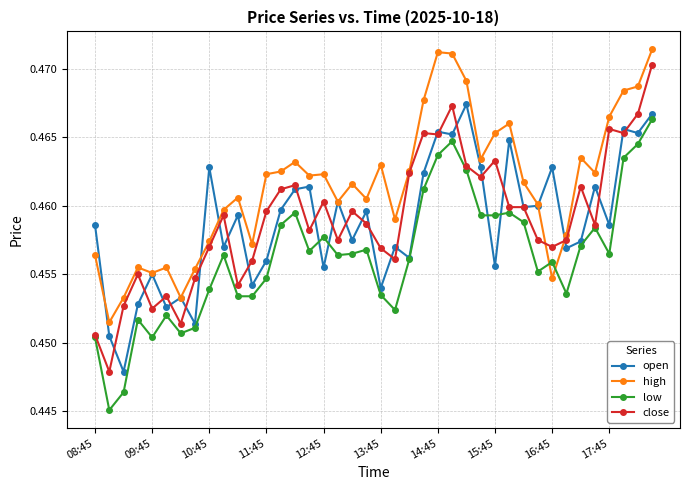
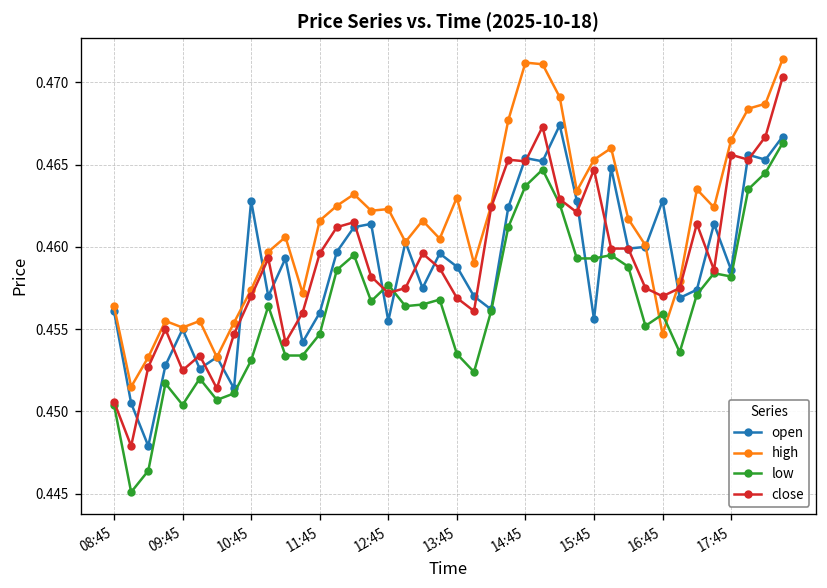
  {
    "open": {
-     "08:45": 0.4586,
+     "08:45": 0.4561,
      "10:45": 0.4628,
      "11:45": 0.4560,
      "12:45": 0.4555,
-     "13:45": 0.4540,
+     "13:45": 0.4588,
      "14:45": 0.4654,
      "15:45": 0.4556,
      "16:45": 0.4628,
      "17:45": 0.4586
    },
    "high": {
      "08:45": 0.4564,
      "10:45": 0.4574,
-     "11:45": 0.4623,
+     "11:45": 0.4616,
      "12:45": 0.4623,
      "13:45": 0.4630,
      "14:45": 0.4712,
      "15:45": 0.4653,
      "16:45": 0.4547,
      "17:45": 0.4665
    },
    "low": {
      "08:45": 0.4504,
      "09:45": 0.4504,
-     "10:45": 0.4539,
+     "10:45": 0.4531,
      "11:45": 0.4547,
      "12:45": 0.4577,
      "13:45": 0.4535,
      "14:45": 0.4637,
      "15:45": 0.4593,
      "16:45": 0.4559,
-     "17:45": 0.4565
+     "17:45": 0.4582
    },
    "close": {
      "08:45": 0.4506,
      "09:45": 0.4525,
      "10:45": 0.4570,
      "11:45": 0.4596,
-     "12:45": 0.4603,
+     "12:45": 0.4572,
      "13:45": 0.4569,
      "14:45": 0.4652,
-     "15:45": 0.4633,
+     "15:45": 0.4647,
      "16:45": 0.4570,
      "17:45": 0.4656
    }
  }
